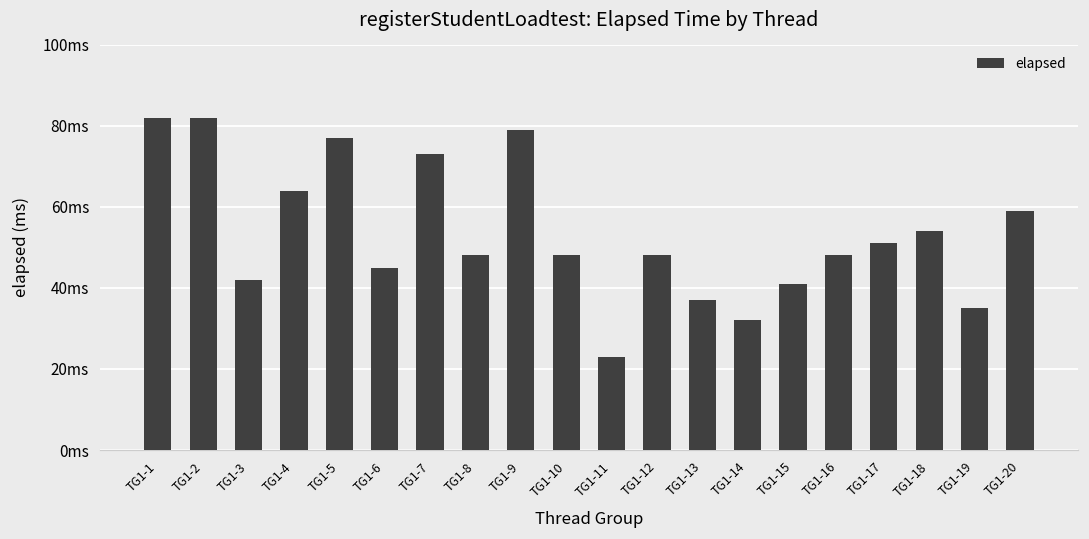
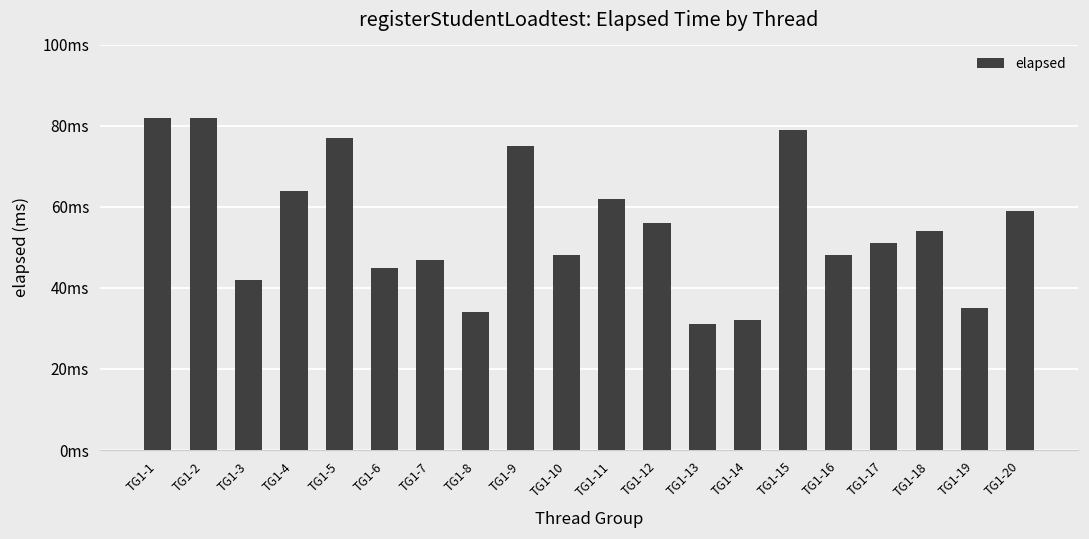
  {
    "TG1-1": "82ms",
    "TG1-2": "82ms",
    "TG1-3": "42ms",
    "TG1-4": "64ms",
    "TG1-5": "77ms",
    "TG1-6": "45ms",
-   "TG1-7": "73ms",
-   "TG1-8": "48ms",
-   "TG1-9": "79ms",
+   "TG1-7": "47ms",
+   "TG1-8": "34ms",
+   "TG1-9": "75ms",
    "TG1-10": "48ms",
-   "TG1-11": "23ms",
-   "TG1-12": "48ms",
-   "TG1-13": "37ms",
+   "TG1-11": "62ms",
+   "TG1-12": "56ms",
+   "TG1-13": "31ms",
    "TG1-14": "32ms",
-   "TG1-15": "41ms",
+   "TG1-15": "79ms",
    "TG1-16": "48ms",
    "TG1-17": "51ms",
    "TG1-18": "54ms",
    "TG1-19": "35ms",
    "TG1-20": "59ms"
  }
